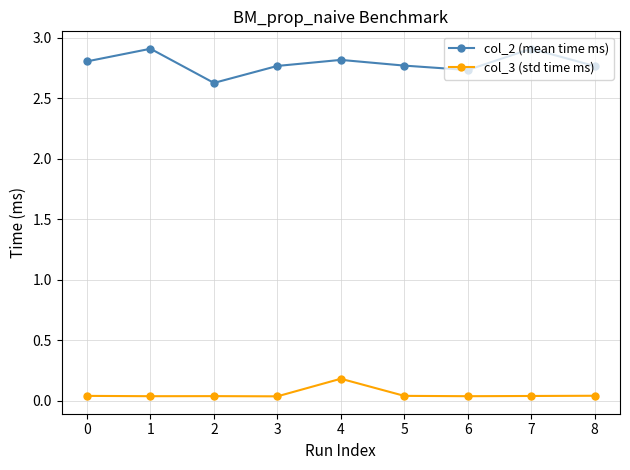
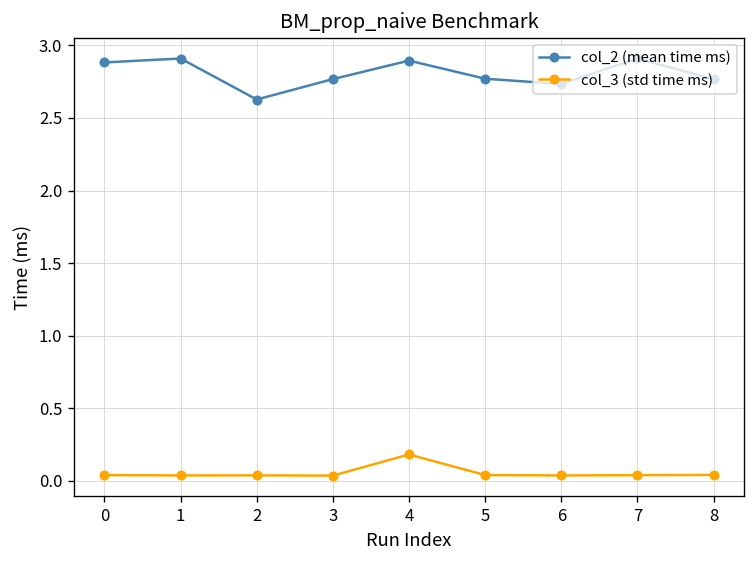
  {
    "col_2 (mean time ms)": {
-     "0": 2.81,
+     "0": 2.88,
      "1": 2.91,
      "2": 2.63,
      "3": 2.77,
-     "4": 2.82,
+     "4": 2.90,
      "5": 2.77
    },
    "col_3 (std time ms)": {
      "0": 0.04,
      "1": 0.04,
      "2": 0.04,
      "3": 0.04,
      "4": 0.18,
      "5": 0.04,
      "6": 0.04,
      "7": 0.04,
      "8": 0.04
    }
  }
